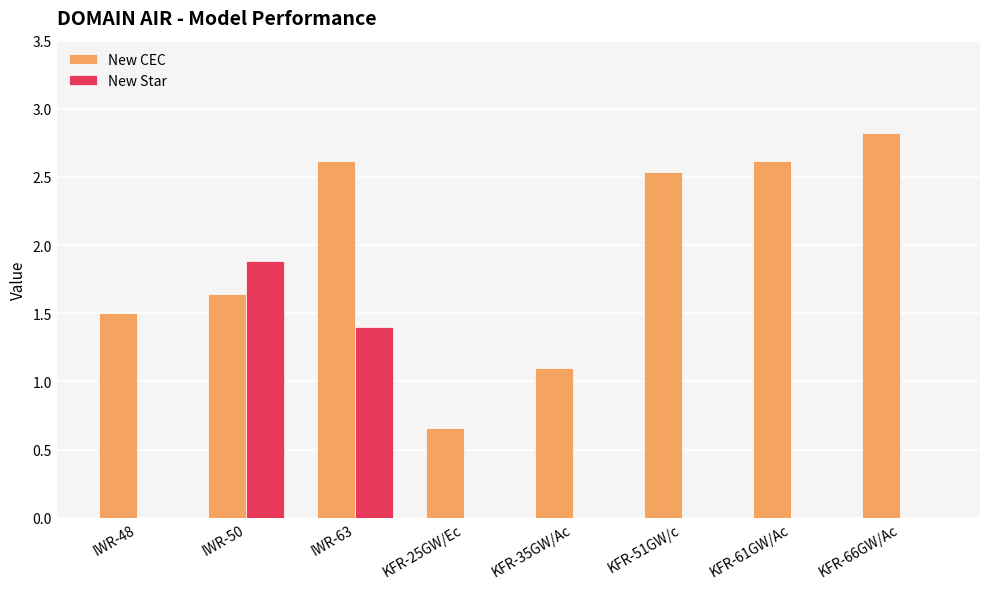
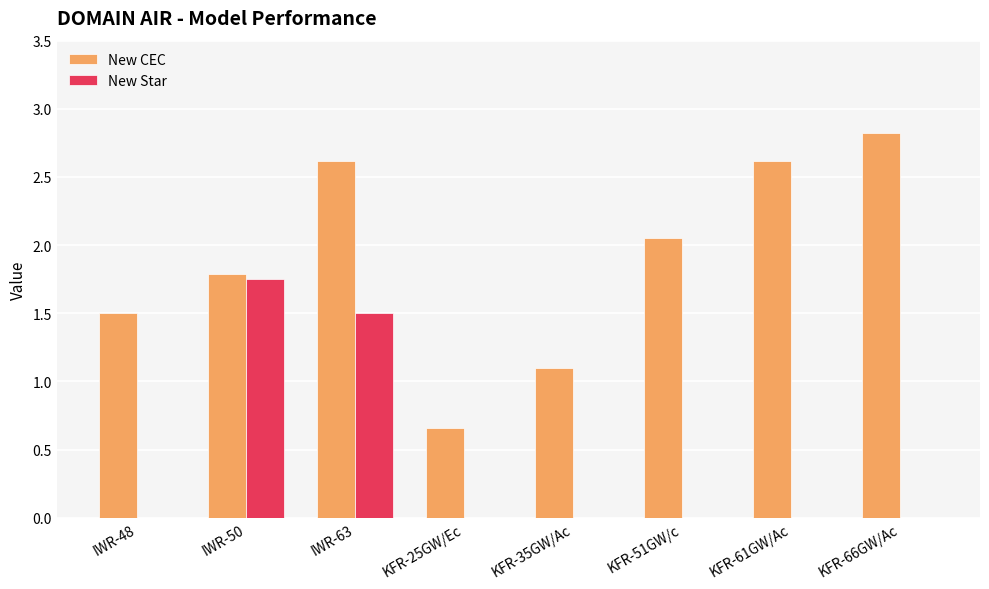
  {
    "New CEC": {
      "IWR-48": 1.50,
-     "IWR-50": 1.64,
+     "IWR-50": 1.79,
      "IWR-63": 2.62,
      "KFR-25GW/Ec": 0.66,
      "KFR-35GW/Ac": 1.10,
-     "KFR-51GW/c": 2.54,
+     "KFR-51GW/c": 2.05,
      "KFR-61GW/Ac": 2.62,
      "KFR-66GW/Ac": 2.82
    },
    "New Star": {
      "IWR-48": 0.00,
-     "IWR-50": 1.88,
-     "IWR-63": 1.4,
+     "IWR-50": 1.75,
+     "IWR-63": 1.5,
      "KFR-25GW/Ec": 0.00,
      "KFR-35GW/Ac": 0.00,
      "KFR-51GW/c": 0.00,
      "KFR-61GW/Ac": 0.00,
      "KFR-66GW/Ac": 0.00
    }
  }
